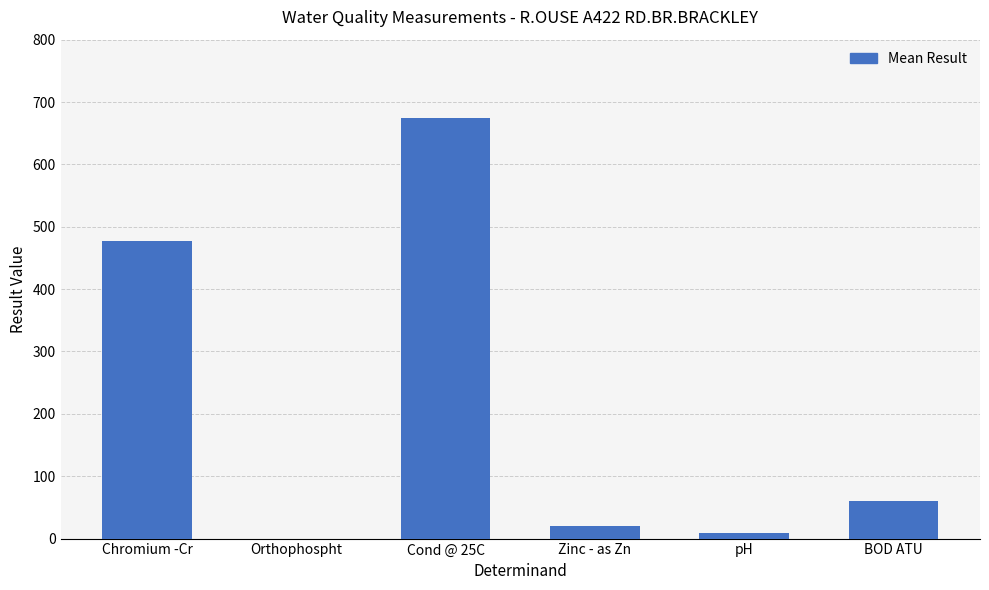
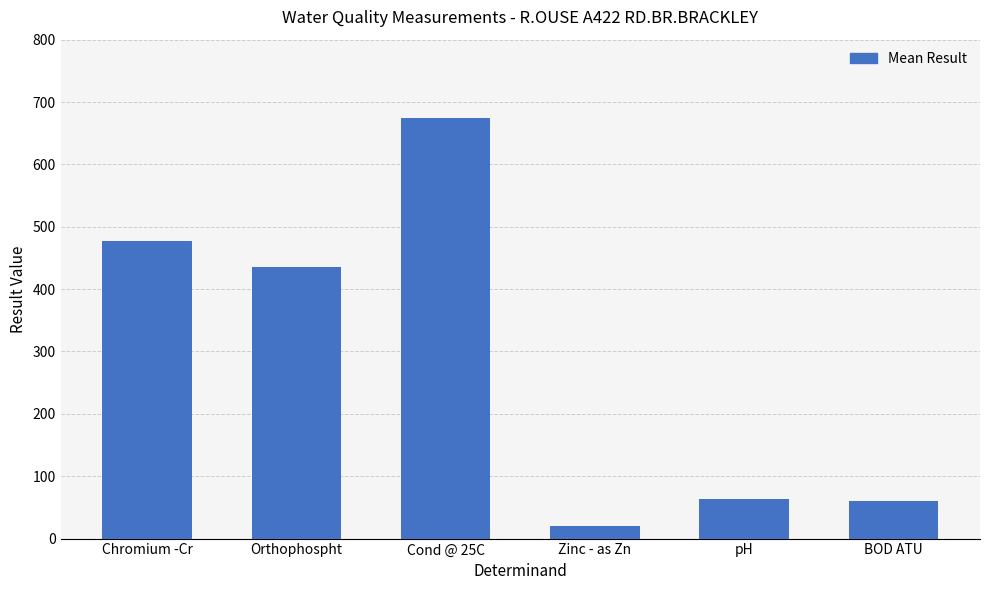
  {
    "Chromium -Cr": 480,
-   "Orthophospht": 0,
+   "Orthophospht": 440,
    "Cond @ 25C": 680,
    "Zinc - as Zn": 20,
-   "pH": 10,
+   "pH": 60,
    "BOD ATU": 60
  }
